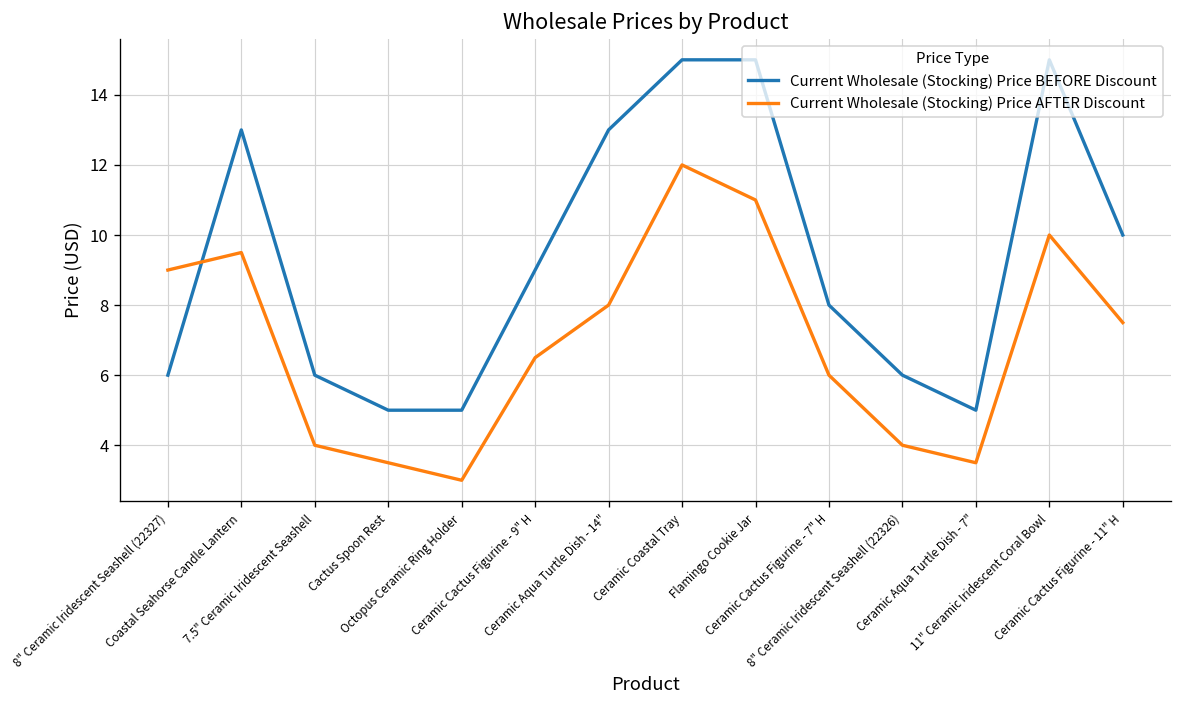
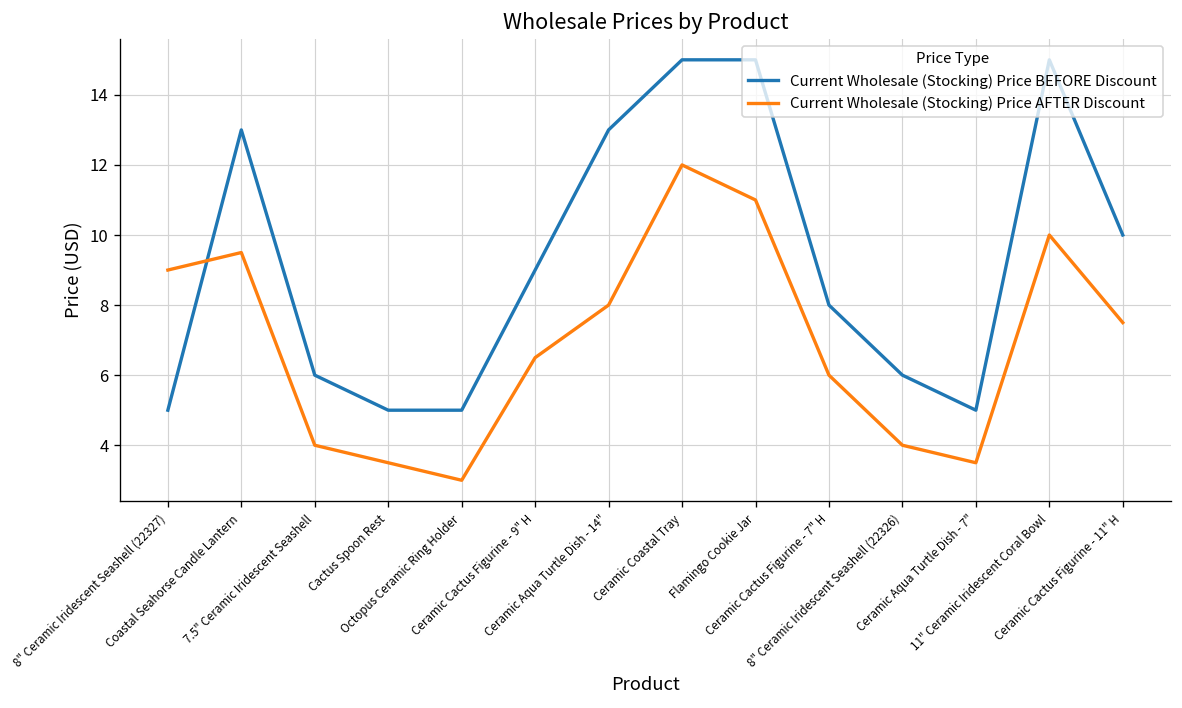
  {
    "Current Wholesale (Stocking) Price BEFORE Discount": {
-     "8\" Ceramic Iridescent Seashell (22327)": 6,
+     "8\" Ceramic Iridescent Seashell (22327)": 5,
      "Coastal Seahorse Candle Lantern": 13,
      "7.5\" Ceramic Iridescent Seashell": 6,
      "Cactus Spoon Rest": 5,
      "Octopus Ceramic Ring Holder": 5,
      "Ceramic Cactus Figurine - 9\" H": 9,
      "Ceramic Aqua Turtle Dish - 14\"": 13,
      "Ceramic Coastal Tray": 15,
      "Ceramic Cactus Figurine - 7\" H": 8,
      "8\" Ceramic Iridescent Seashell (22326)": 6,
      "Ceramic Aqua Turtle Dish - 7\"": 5,
      "Ceramic Cactus Figurine - 11\" H": 10
    },
    "Current Wholesale (Stocking) Price AFTER Discount": {
      "8\" Ceramic Iridescent Seashell (22327)": 9,
      "Coastal Seahorse Candle Lantern": 9.5,
      "7.5\" Ceramic Iridescent Seashell": 4,
      "Cactus Spoon Rest": 3.5,
      "Octopus Ceramic Ring Holder": 3,
      "Ceramic Cactus Figurine - 9\" H": 6.5,
      "Ceramic Aqua Turtle Dish - 14\"": 8,
      "Ceramic Coastal Tray": 12,
      "Flamingo Cookie Jar": 11,
      "Ceramic Cactus Figurine - 7\" H": 6,
      "8\" Ceramic Iridescent Seashell (22326)": 4,
      "Ceramic Aqua Turtle Dish - 7\"": 3.5,
      "11\" Ceramic Iridescent Coral Bowl": 10,
      "Ceramic Cactus Figurine - 11\" H": 7.5
    }
  }
